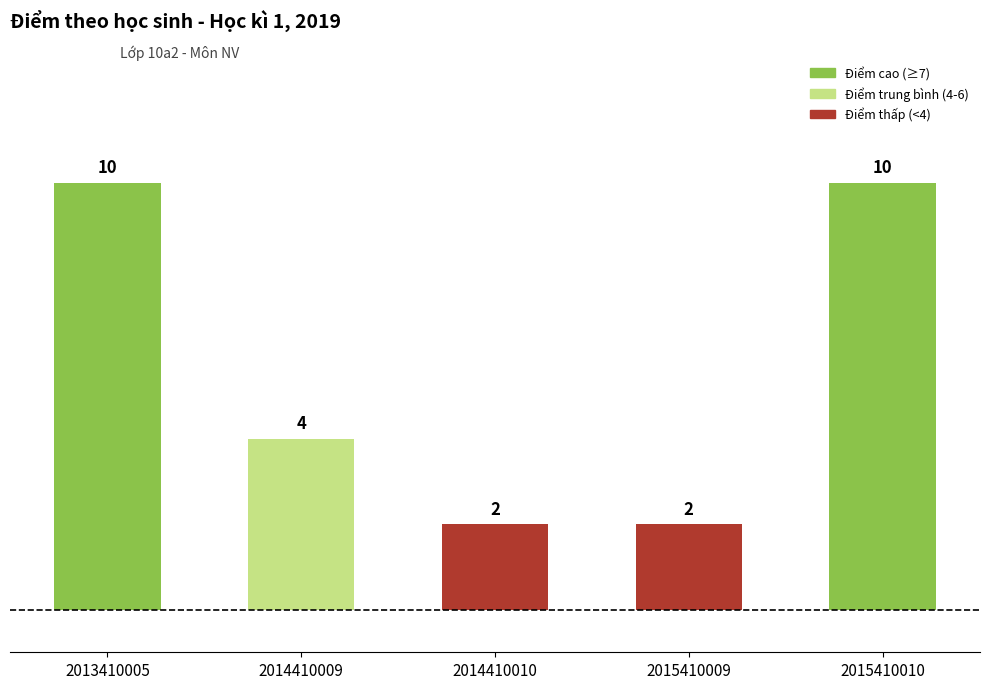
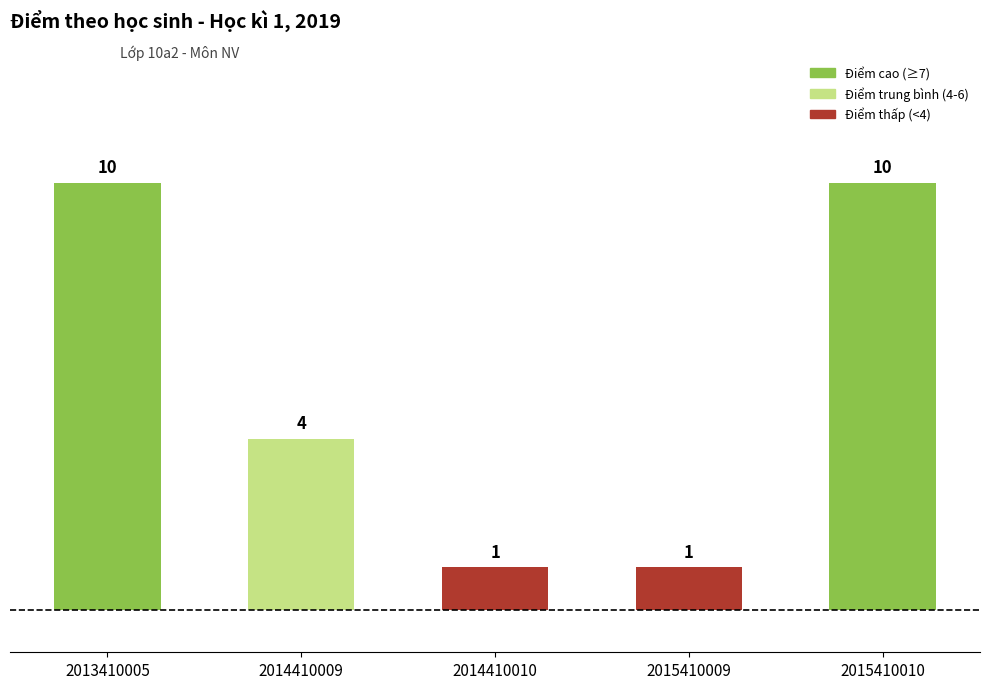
  {
    "2013410005": 10,
    "2014410009": 4,
-   "2014410010": 2,
-   "2015410009": 2,
+   "2014410010": 1,
+   "2015410009": 1,
    "2015410010": 10
  }
